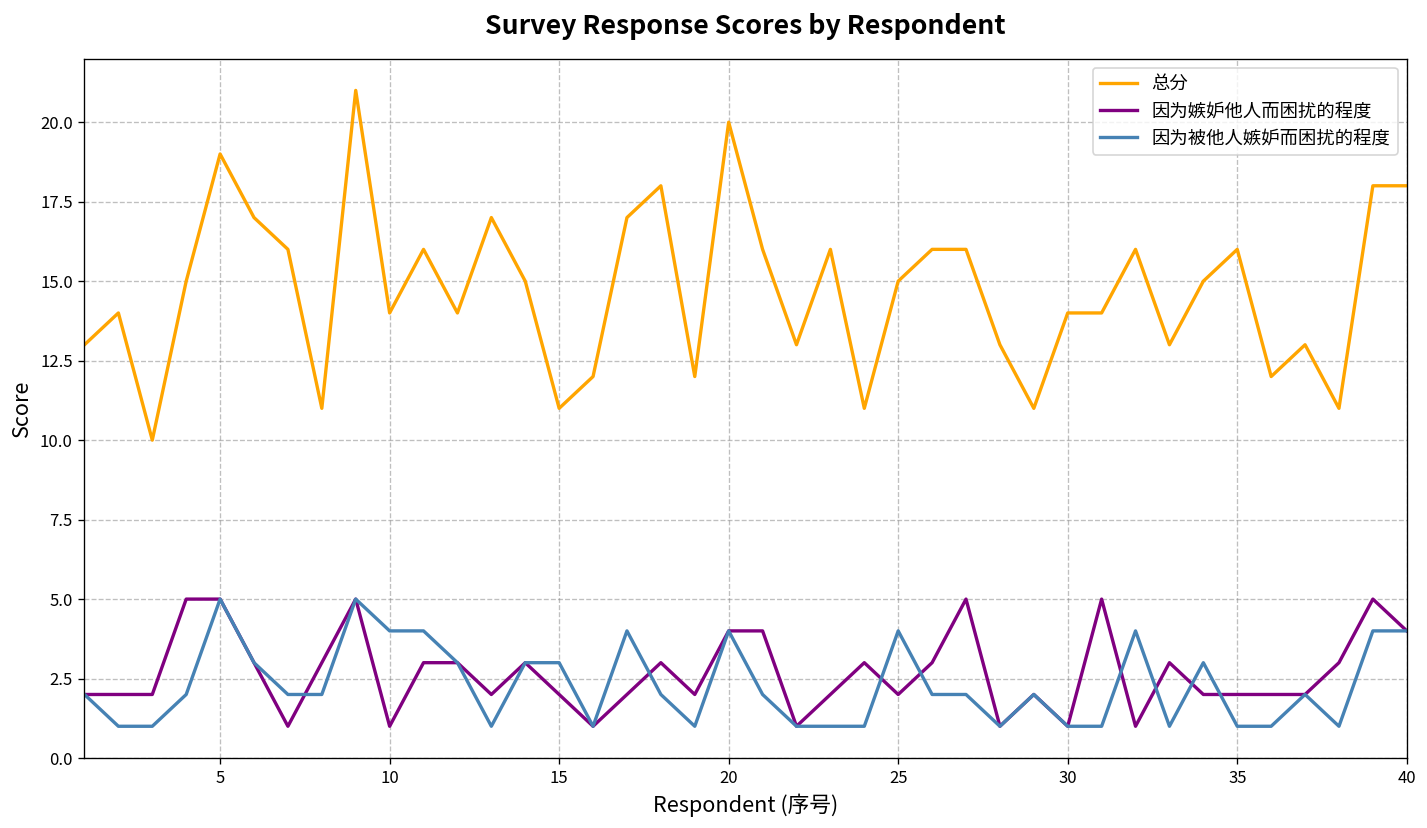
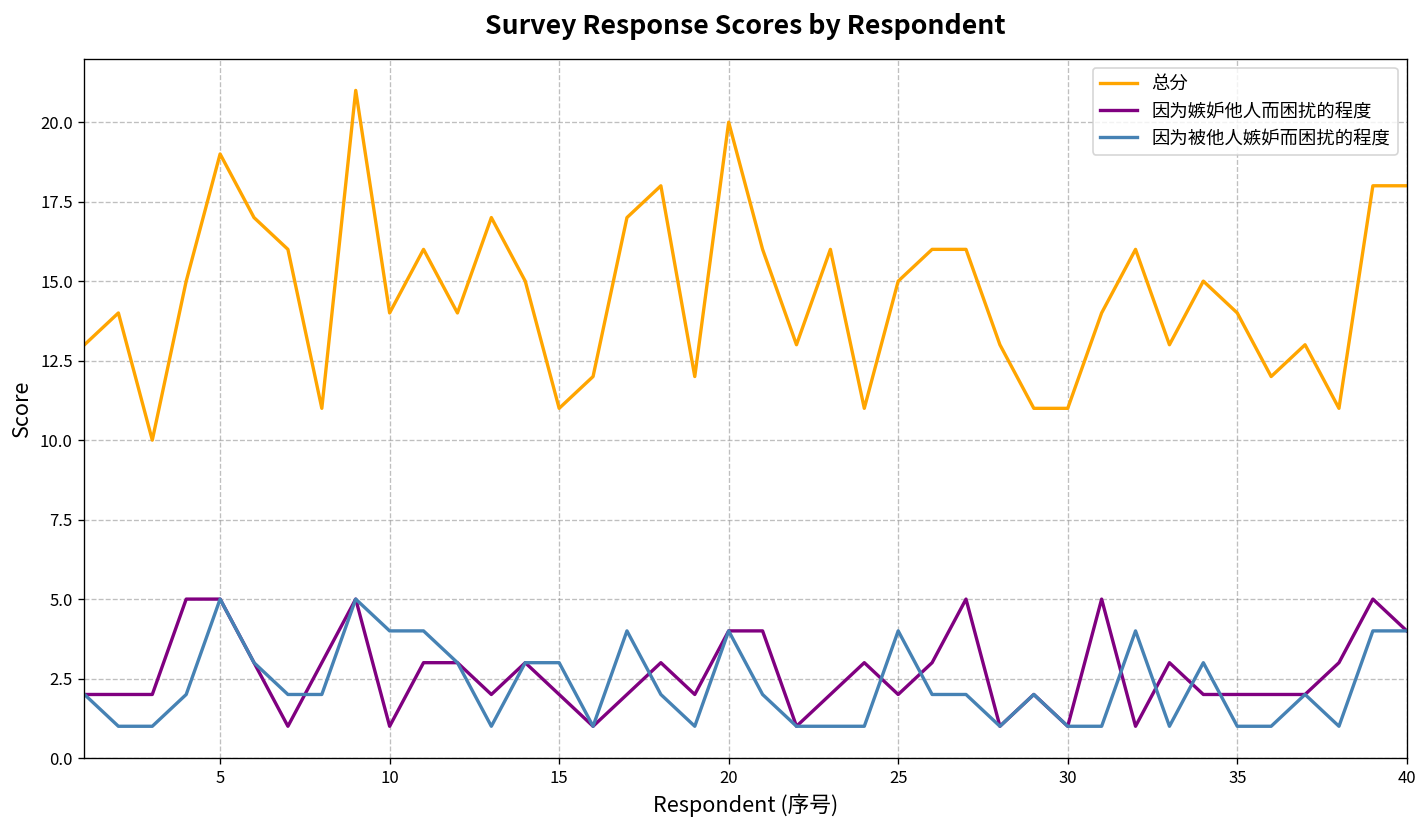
  {
    "总分": {
      "5": 19,
      "10": 14,
      "15": 11,
      "20": 20,
      "25": 15,
-     "30": 14,
-     "35": 16,
+     "30": 11,
+     "35": 14,
      "40": 18
    },
    "因为嫉妒他人而困扰的程度": {
      "10": 1,
      "15": 2,
      "25": 2,
      "35": 2
    },
    "因为被他人嫉妒而困扰的程度": {
      "10": 4,
      "15": 3,
      "25": 4,
      "35": 1
    }
  }
